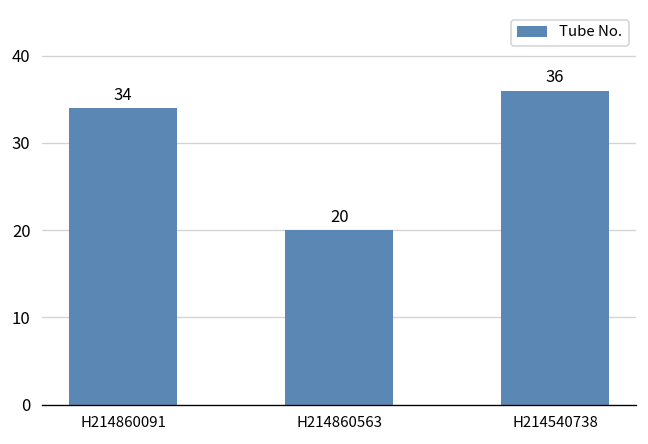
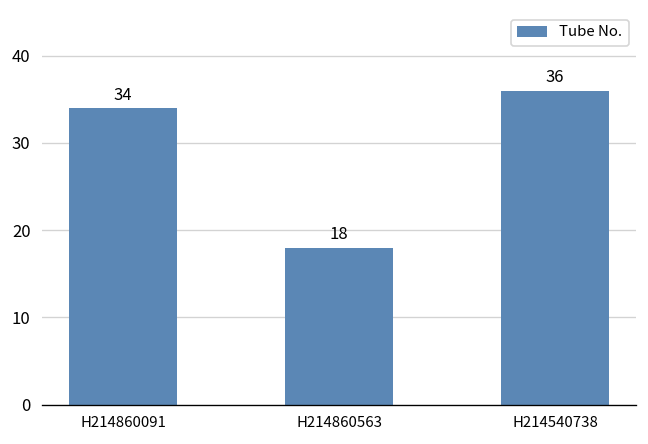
  {
    "H214860091": 34,
-   "H214860563": 20,
+   "H214860563": 18,
    "H214540738": 36
  }
